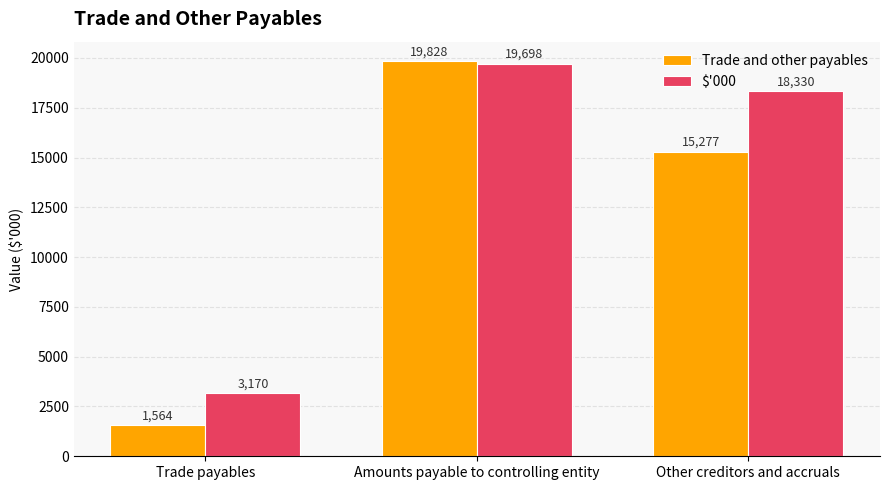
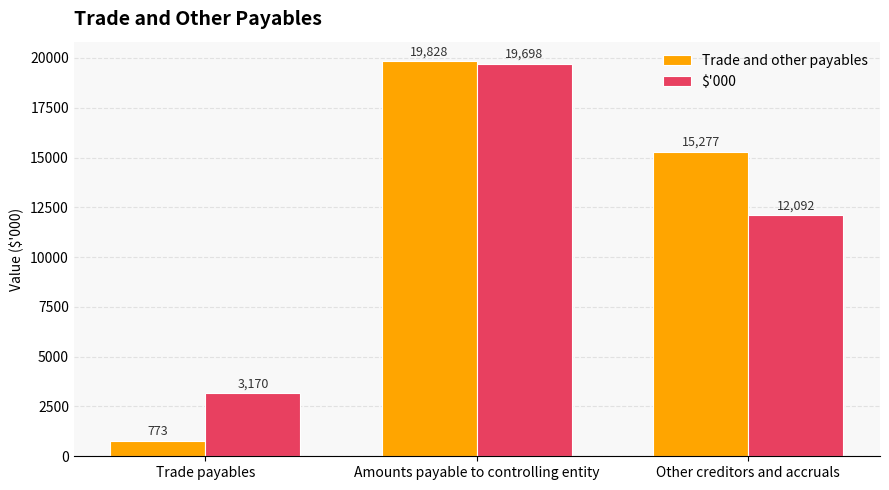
  {
    "Trade and other payables": {
-     "Trade payables": "1,564",
+     "Trade payables": "773",
      "Amounts payable to controlling entity": "19,828",
      "Other creditors and accruals": "15,277"
    },
    "$'000": {
      "Trade payables": "3,170",
      "Amounts payable to controlling entity": "19,698",
-     "Other creditors and accruals": "18,330"
+     "Other creditors and accruals": "12,092"
    }
  }
